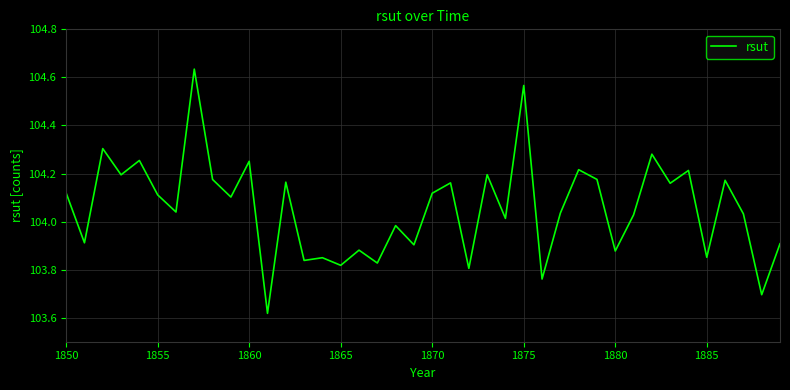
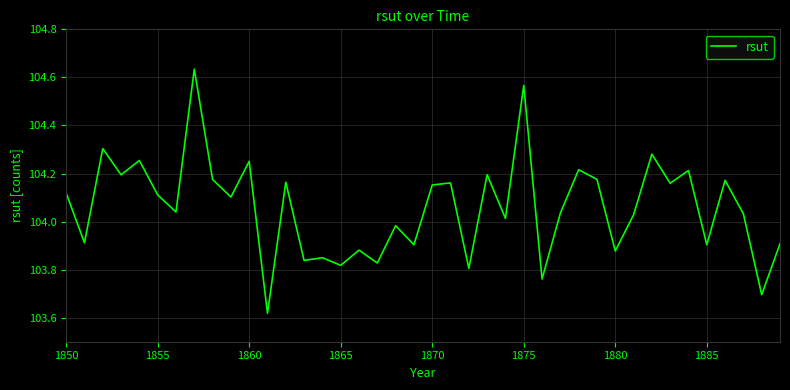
  {
    "1850": 104.12,
    "1855": 104.11,
    "1860": 104.25,
    "1865": 103.82,
-   "1870": 104.12,
+   "1870": 104.15,
    "1875": 104.57,
    "1880": 103.88,
-   "1885": 103.85
+   "1885": 103.90
  }
